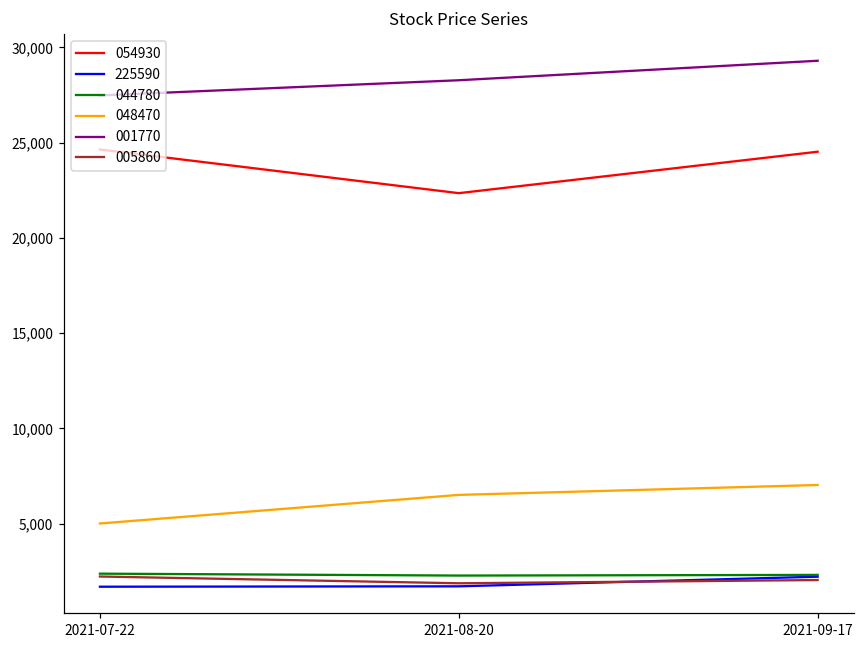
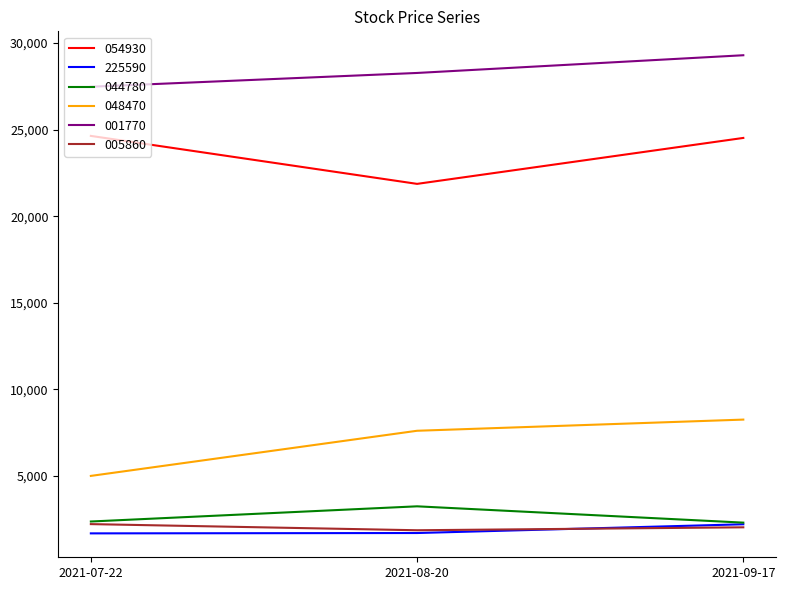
  {
    "054930": {
-     "2021-08-20": "22,400",
+     "2021-08-20": "21,900",
      "2021-09-17": "24,500"
    },
    "225590": {
      "2021-07-22": "1,700",
      "2021-08-20": "1,700"
    },
    "044780": {
      "2021-07-22": "2,400",
-     "2021-08-20": "2,300"
+     "2021-08-20": "3,300"
    },
    "048470": {
      "2021-07-22": "5,000",
-     "2021-08-20": "6,500",
-     "2021-09-17": "7,000"
+     "2021-08-20": "7,600",
+     "2021-09-17": "8,300"
    },
    "001770": {
      "2021-08-20": "28,300",
      "2021-09-17": "29,300"
    },
    "005860": {
      "2021-07-22": "2,200",
      "2021-08-20": "1,900",
      "2021-09-17": "2,000"
    }
  }
